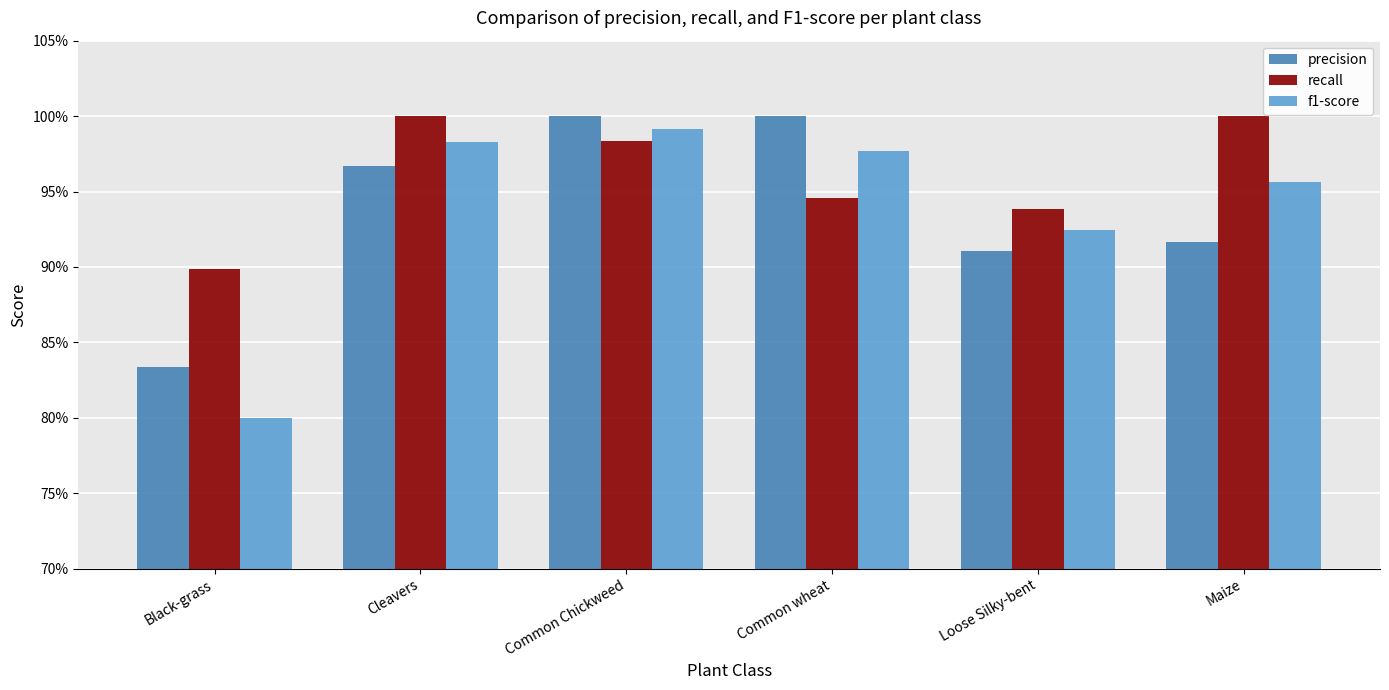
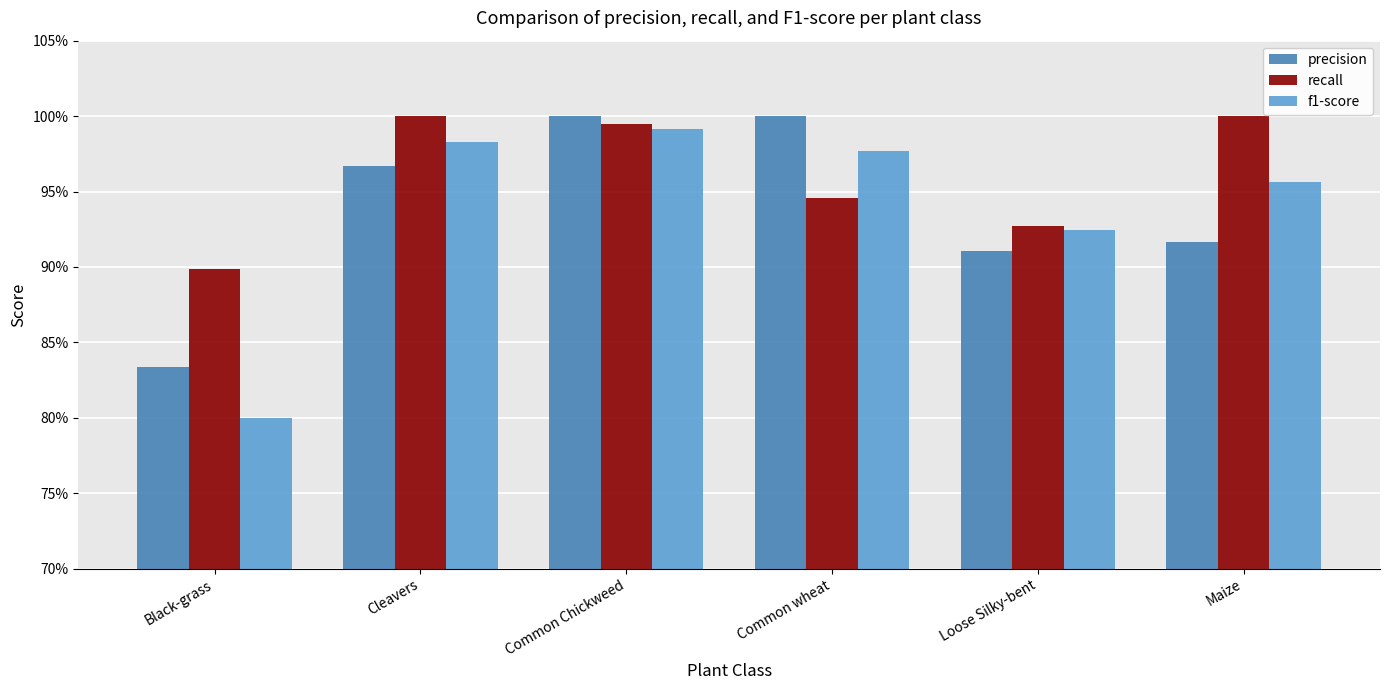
  {
    "recall": {
      "Black-grass": "89.8%",
      "Cleavers": "100.0%",
-     "Common Chickweed": "98.4%",
+     "Common Chickweed": "99.5%",
      "Common wheat": "94.6%",
-     "Loose Silky-bent": "93.8%",
+     "Loose Silky-bent": "92.7%",
      "Maize": "100.0%"
    }
  }
